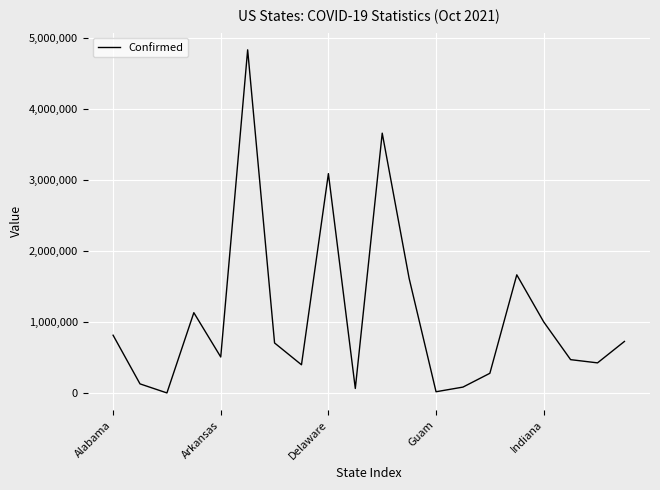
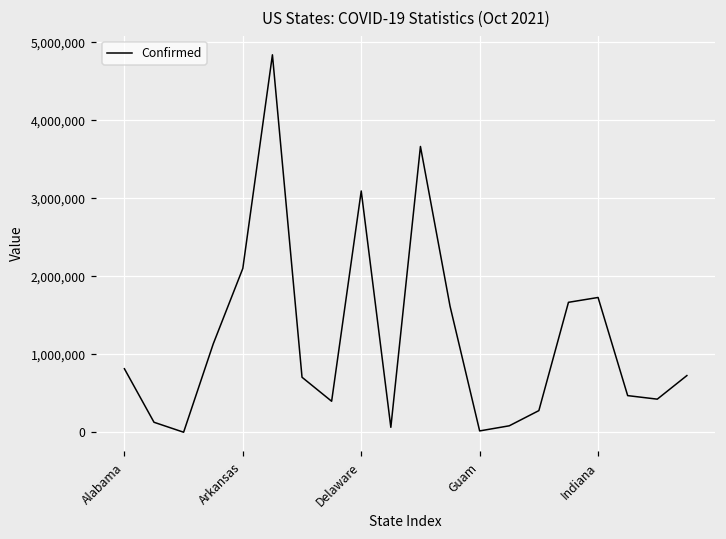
  {
    "Alabama": "800,000",
-   "Arkansas": "500,000",
+   "Arkansas": "2,100,000",
    "Delaware": "3,100,000",
    "Guam": "0",
-   "Indiana": "1,000,000"
+   "Indiana": "1,700,000"
  }
